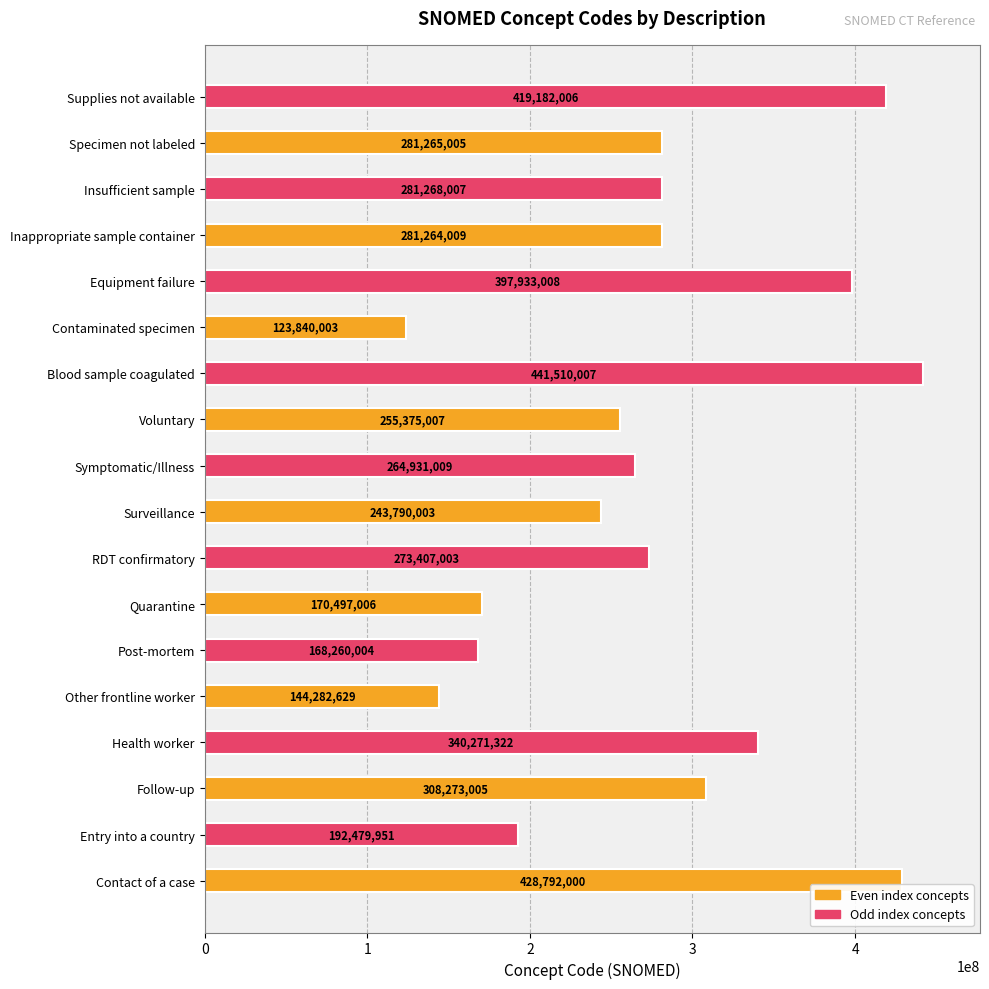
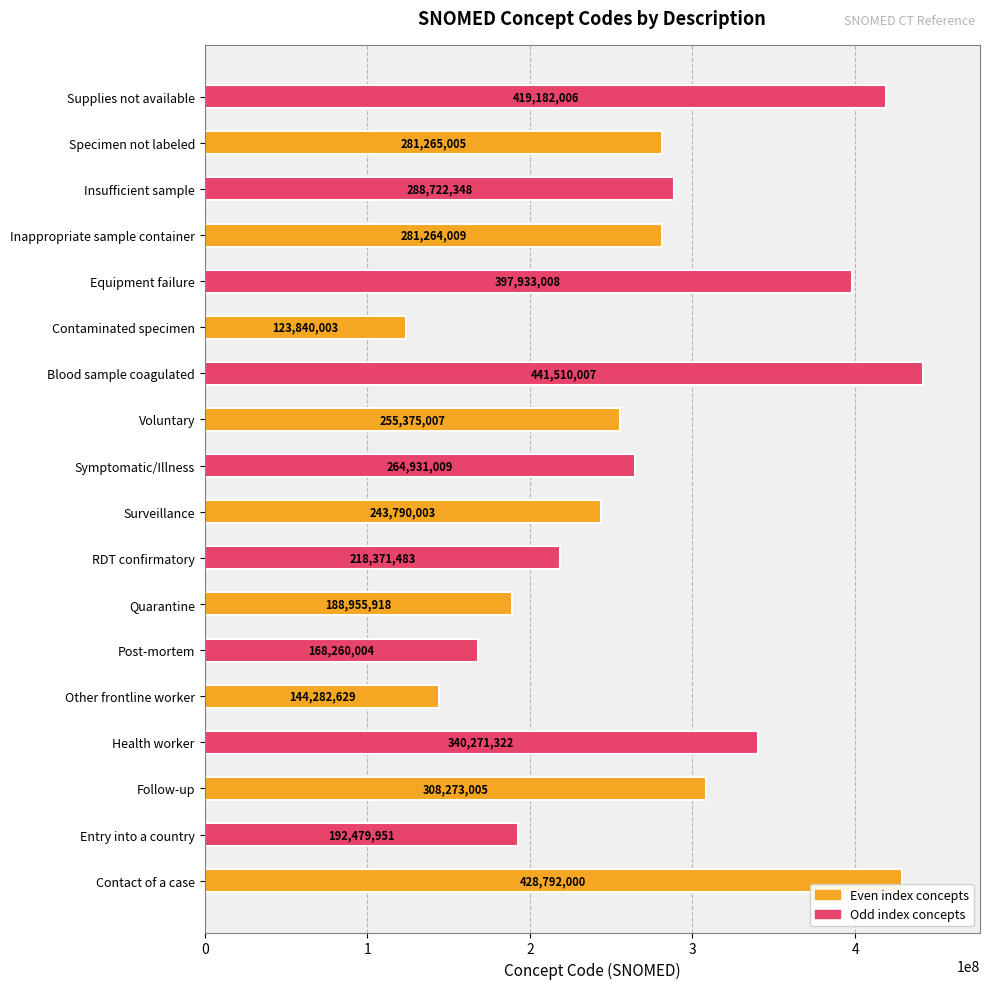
  {
    "Even index concepts": {
      "Specimen not labeled": "281,265,005",
      "Inappropriate sample container": "281,264,009",
      "Contaminated specimen": "123,840,003",
      "Voluntary": "255,375,007",
      "Surveillance": "243,790,003",
-     "Quarantine": "170,497,006",
+     "Quarantine": "188,955,918",
      "Other frontline worker": "144,282,629",
      "Follow-up": "308,273,005",
      "Contact of a case": "428,792,000"
    },
    "Odd index concepts": {
      "Supplies not available": "419,182,006",
-     "Insufficient sample": "281,268,007",
+     "Insufficient sample": "288,722,348",
      "Equipment failure": "397,933,008",
      "Blood sample coagulated": "441,510,007",
      "Symptomatic/Illness": "264,931,009",
-     "RDT confirmatory": "273,407,003",
+     "RDT confirmatory": "218,371,483",
      "Post-mortem": "168,260,004",
      "Health worker": "340,271,322",
      "Entry into a country": "192,479,951"
    }
  }
